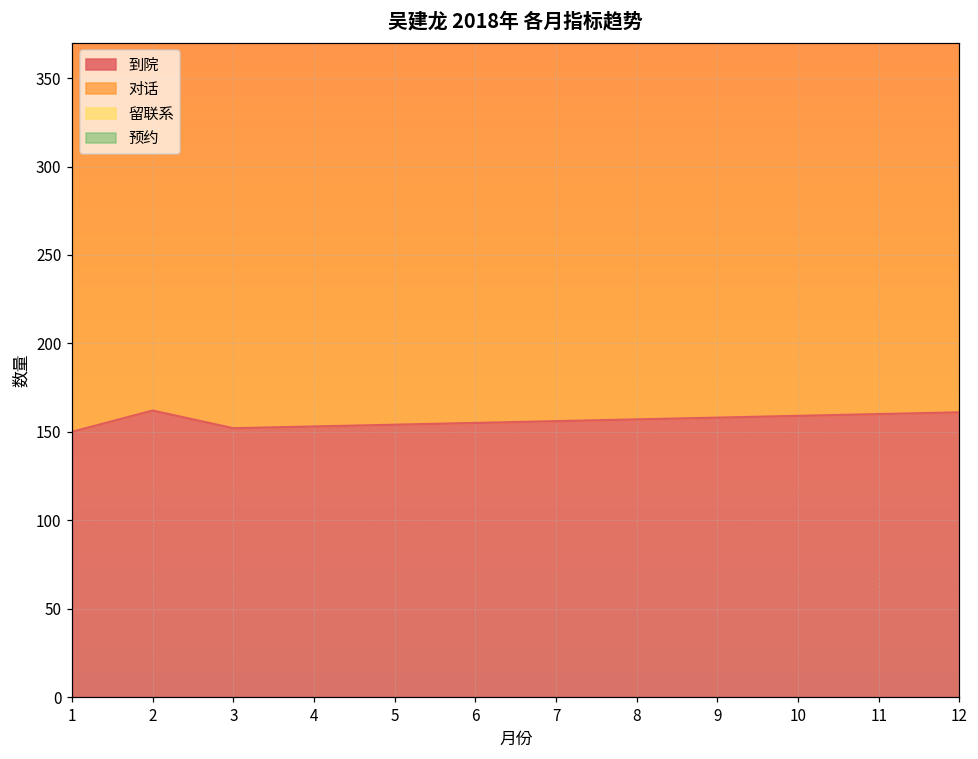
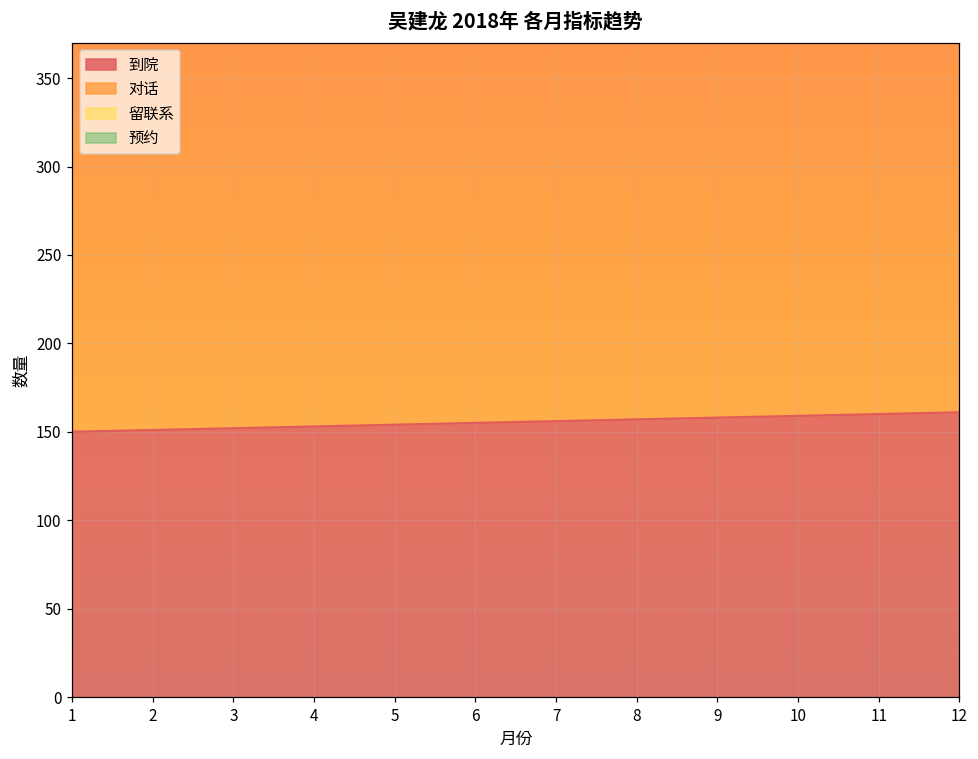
  {
    "到院": {
      "1": 150,
-     "2": 162,
+     "2": 151,
      "3": 152,
      "4": 153,
      "5": 154,
      "6": 155,
      "7": 156,
      "8": 157,
      "9": 158,
      "10": 159,
      "11": 160,
      "12": 161
    }
  }
